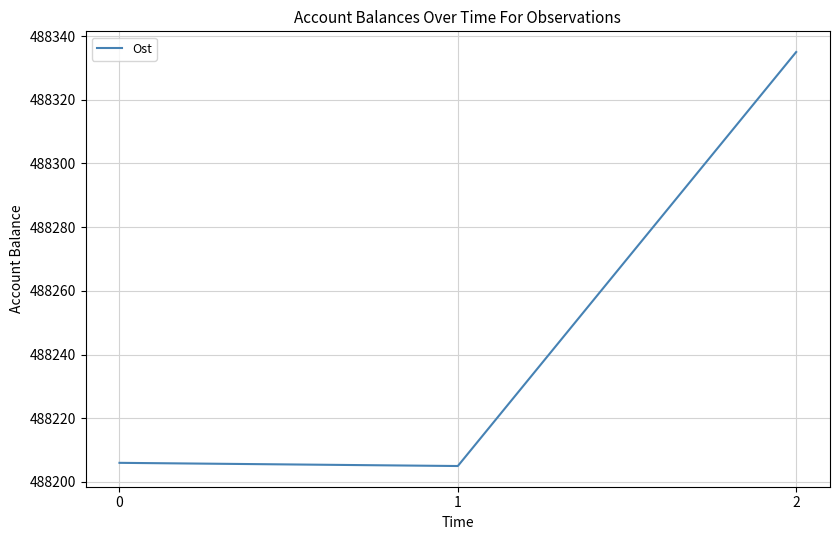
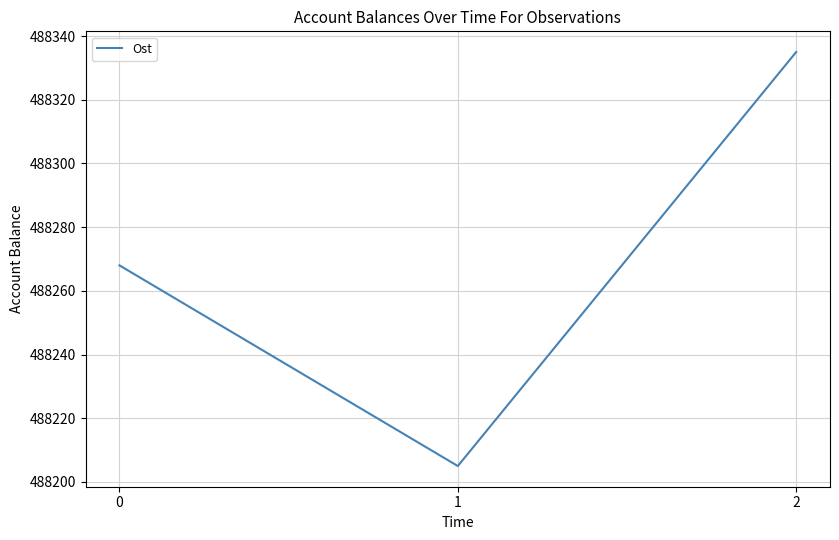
  {
-   "0": 488206,
+   "0": 488268,
    "1": 488205,
    "2": 488335
  }
